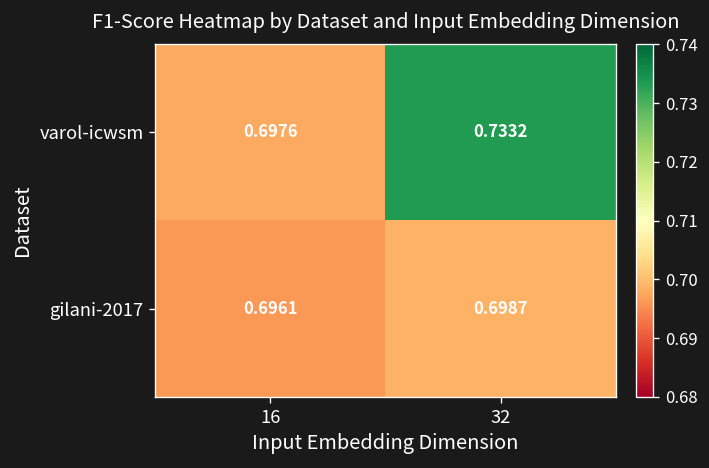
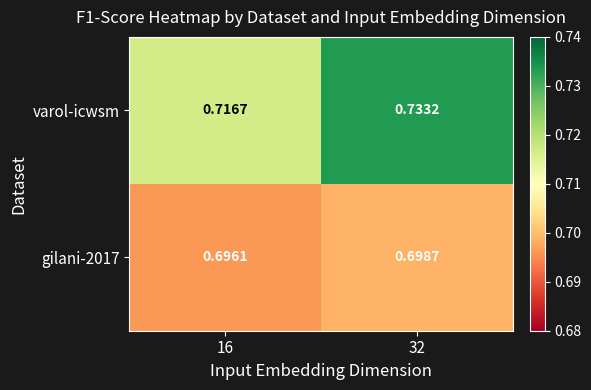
  {
    "varol-icwsm": {
-     "16": 0.6976,
+     "16": 0.7167,
      "32": 0.7332
    },
    "gilani-2017": {
      "16": 0.6961,
      "32": 0.6987
    }
  }
